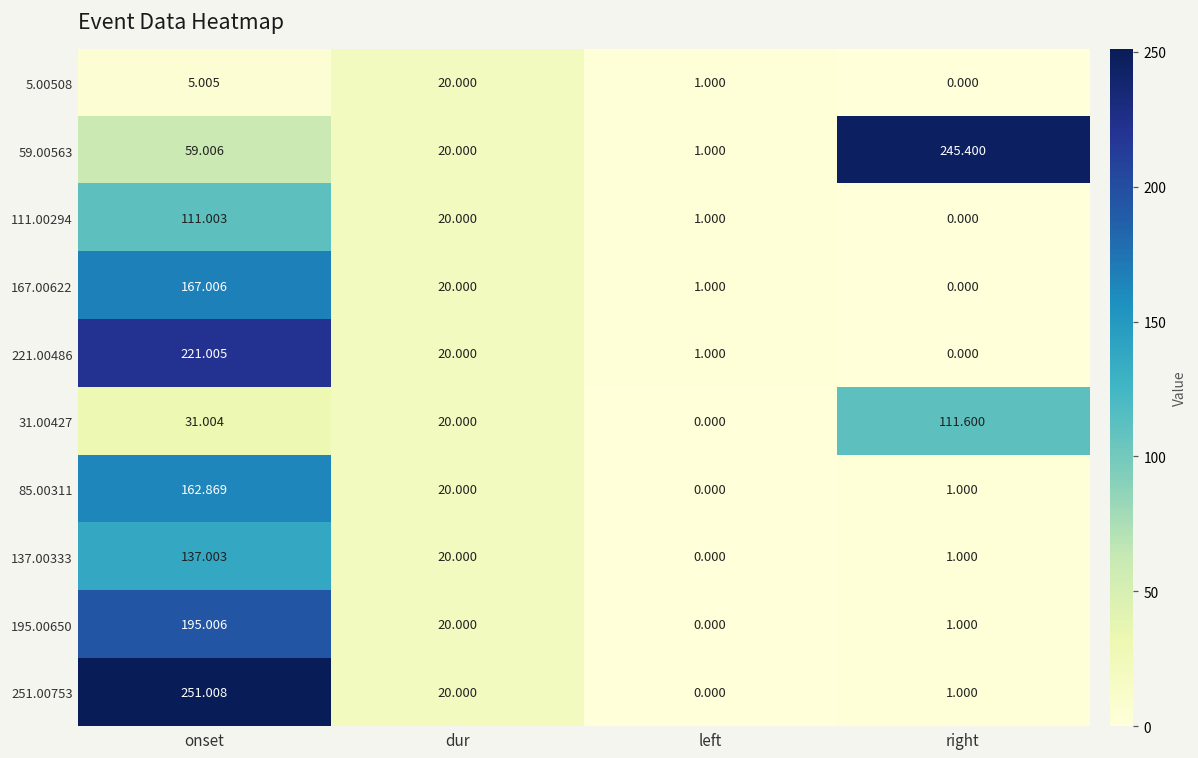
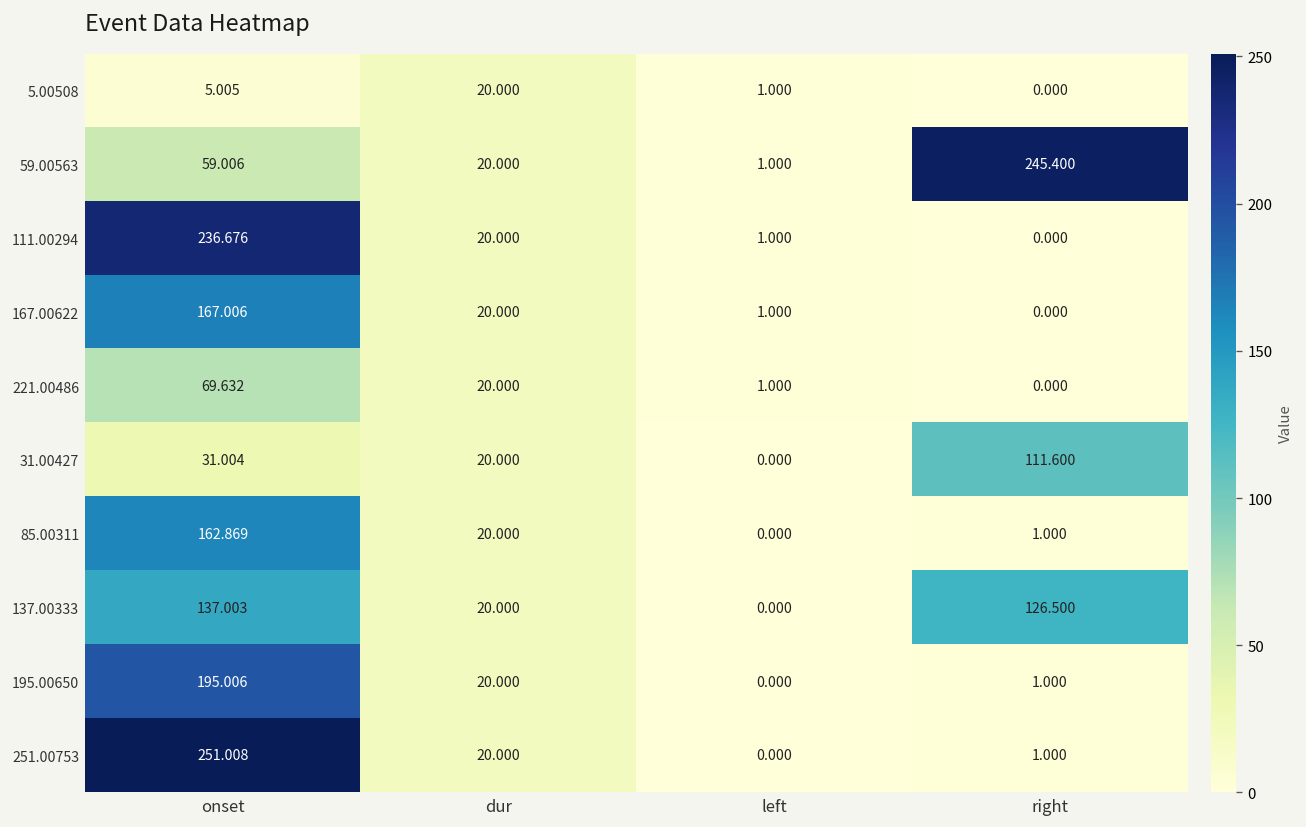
  {
    "5.00508": {
      "onset": 5.005,
      "dur": 20.000,
      "left": 1.000,
      "right": 0.000
    },
    "59.00563": {
      "onset": 59.006,
      "dur": 20.000,
      "left": 1.000,
      "right": 245.400
    },
    "111.00294": {
-     "onset": 111.003,
+     "onset": 236.676,
      "dur": 20.000,
      "left": 1.000,
      "right": 0.000
    },
    "167.00622": {
      "onset": 167.006,
      "dur": 20.000,
      "left": 1.000,
      "right": 0.000
    },
    "221.00486": {
-     "onset": 221.005,
+     "onset": 69.632,
      "dur": 20.000,
      "left": 1.000,
      "right": 0.000
    },
    "31.00427": {
      "onset": 31.004,
      "dur": 20.000,
      "left": 0.000,
      "right": 111.600
    },
    "85.00311": {
      "onset": 162.869,
      "dur": 20.000,
      "left": 0.000,
      "right": 1.000
    },
    "137.00333": {
      "onset": 137.003,
      "dur": 20.000,
      "left": 0.000,
-     "right": 1.000
+     "right": 126.500
    },
    "195.00650": {
      "onset": 195.006,
      "dur": 20.000,
      "left": 0.000,
      "right": 1.000
    },
    "251.00753": {
      "onset": 251.008,
      "dur": 20.000,
      "left": 0.000,
      "right": 1.000
    }
  }
